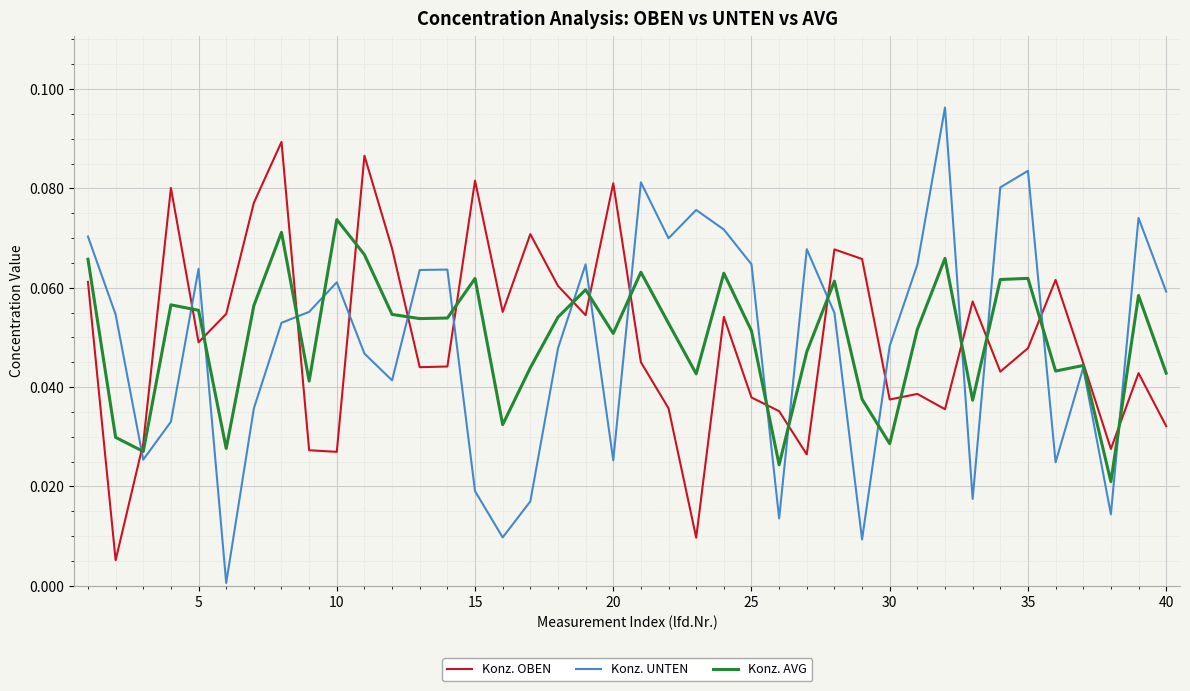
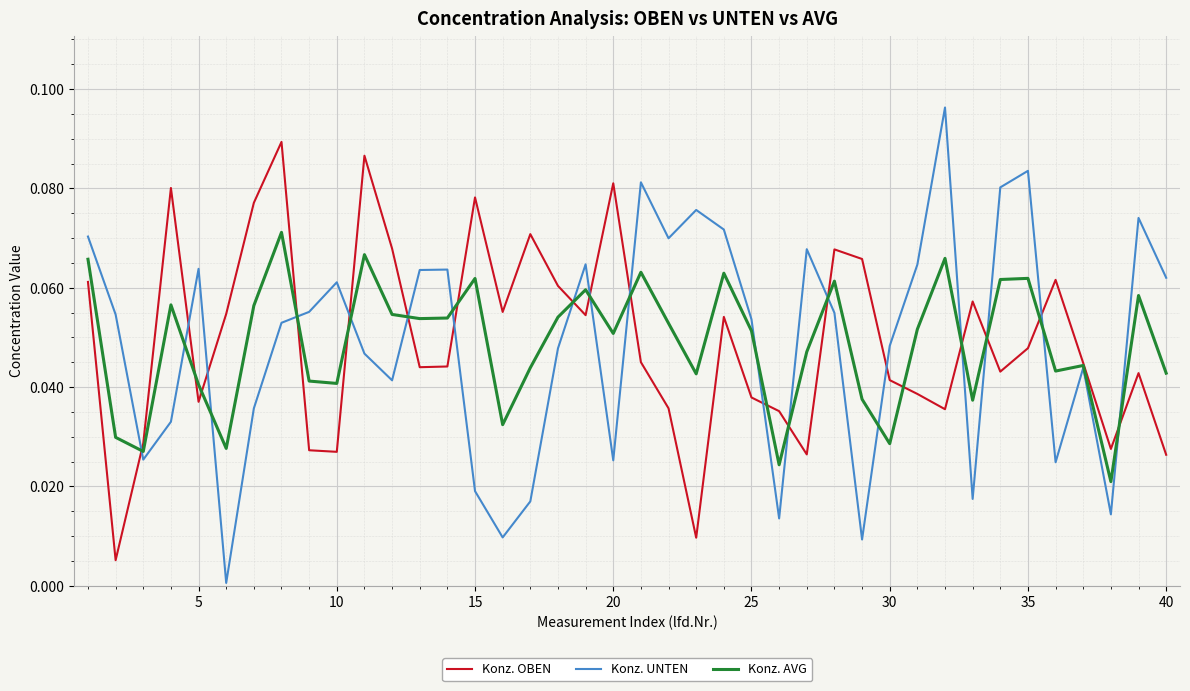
  {
    "Konz. OBEN": {
-     "5": 0.049,
+     "5": 0.037,
      "10": 0.027,
-     "15": 0.082,
+     "15": 0.078,
      "20": 0.081,
      "25": 0.038,
-     "30": 0.038,
+     "30": 0.041,
      "35": 0.048,
-     "40": 0.032
+     "40": 0.026
    },
    "Konz. UNTEN": {
      "5": 0.064,
      "10": 0.061,
      "15": 0.019,
      "20": 0.025,
-     "25": 0.065,
+     "25": 0.054,
      "30": 0.048,
      "35": 0.084,
-     "40": 0.059
+     "40": 0.062
    },
    "Konz. AVG": {
-     "5": 0.055,
-     "10": 0.074,
+     "5": 0.040,
+     "10": 0.041,
      "15": 0.062,
      "20": 0.051,
      "25": 0.051,
      "30": 0.029,
      "35": 0.062,
      "40": 0.043
    }
  }
